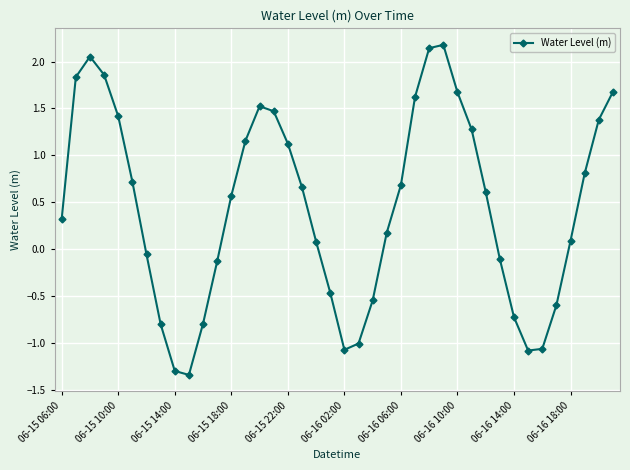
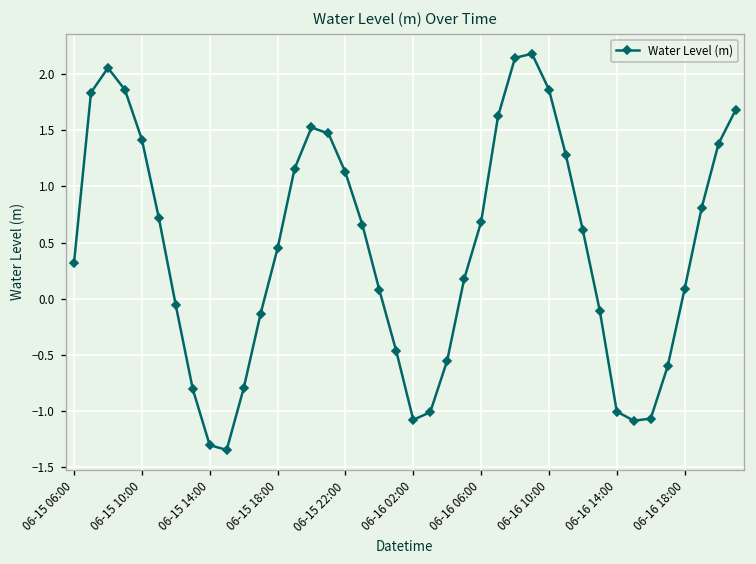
  {
    "06-15 06:00": 0.3,
    "06-15 10:00": 1.4,
    "06-15 14:00": -1.3,
-   "06-15 18:00": 0.6,
+   "06-15 18:00": 0.4,
    "06-15 22:00": 1.1,
    "06-16 02:00": -1.1,
    "06-16 06:00": 0.7,
-   "06-16 10:00": 1.7,
-   "06-16 14:00": -0.7,
+   "06-16 10:00": 1.9,
+   "06-16 14:00": -1.0,
    "06-16 18:00": 0.1
  }
